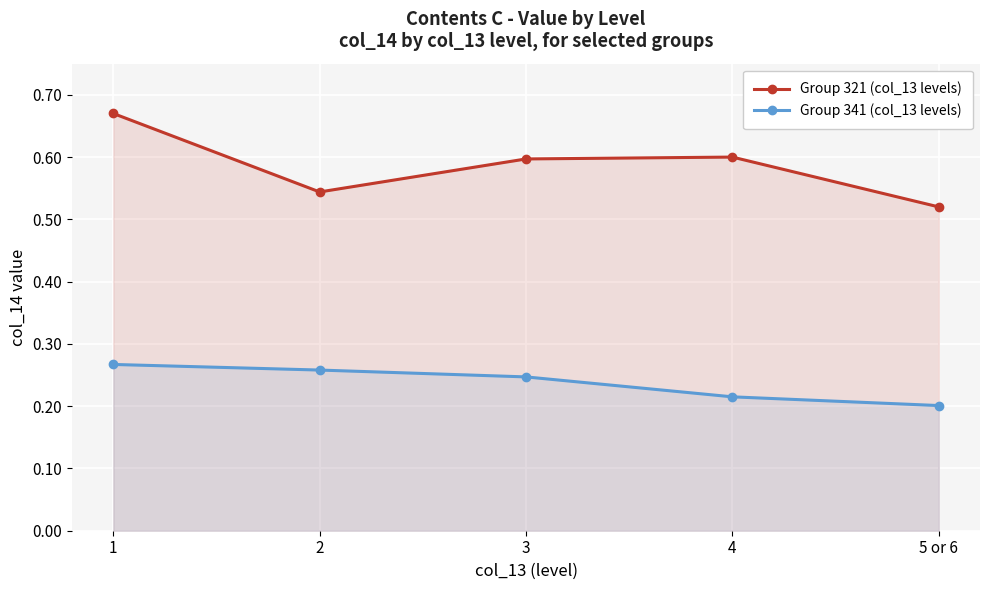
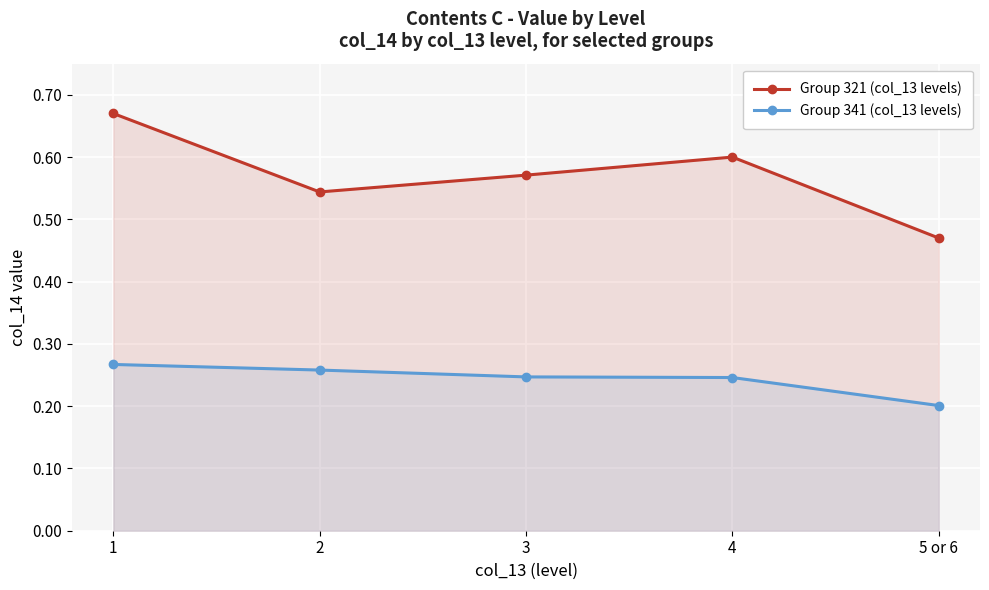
  {
    "Group 321 (col_13 levels)": {
      "1": 0.67,
      "2": 0.54,
-     "3": 0.60,
+     "3": 0.57,
      "4": 0.60,
-     "5 or 6": 0.52
+     "5 or 6": 0.47
    },
    "Group 341 (col_13 levels)": {
      "1": 0.27,
      "2": 0.26,
      "3": 0.25,
-     "4": 0.22,
+     "4": 0.25,
      "5 or 6": 0.20
    }
  }
